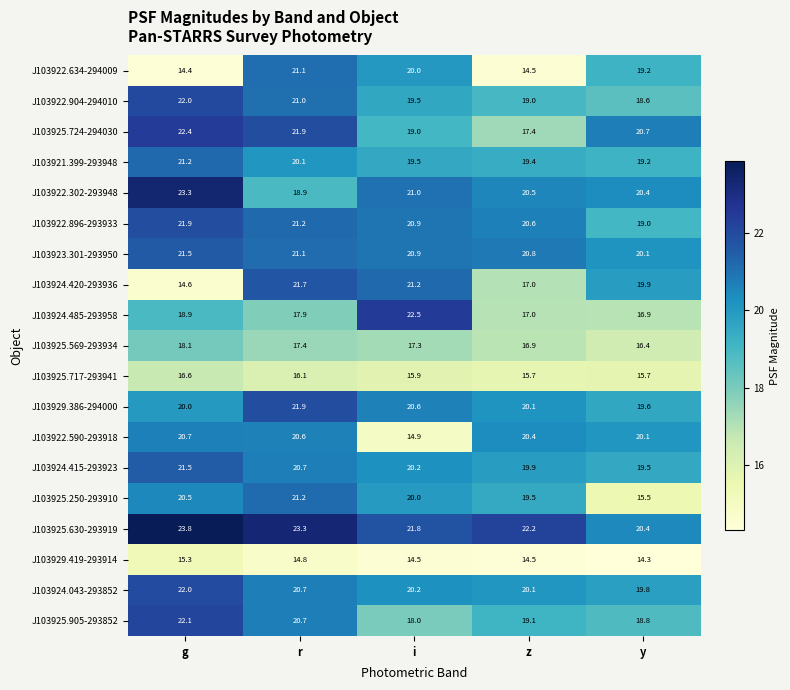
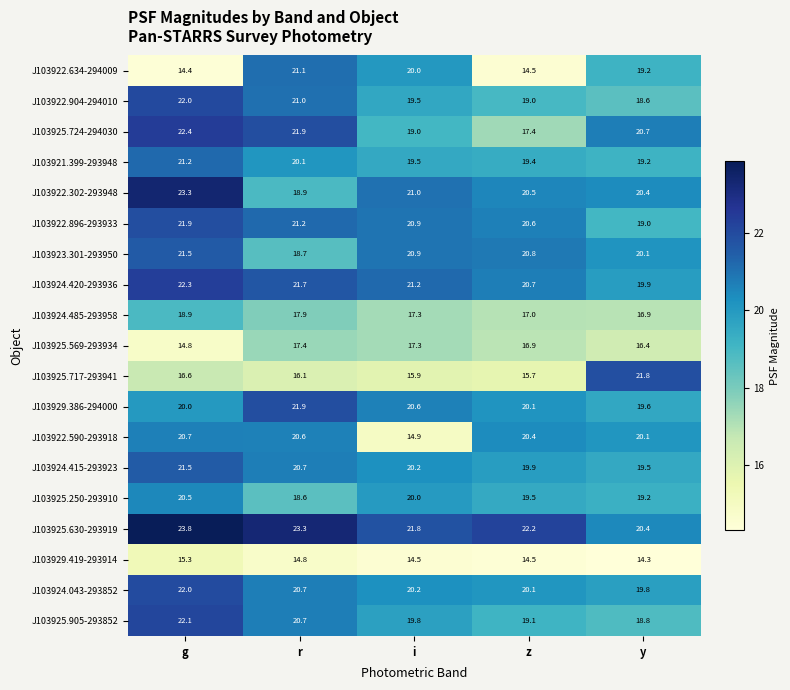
  {
    "J103922.634-294009": {
      "g": 14.4,
      "r": 21.1,
      "i": 20.0,
      "z": 14.5,
      "y": 19.2
    },
    "J103922.904-294010": {
      "g": 22.0,
      "r": 21.0,
      "i": 19.5,
      "z": 19.0,
      "y": 18.6
    },
    "J103925.724-294030": {
      "g": 22.4,
      "r": 21.9,
      "i": 19.0,
      "z": 17.4,
      "y": 20.7
    },
    "J103921.399-293948": {
      "g": 21.2,
      "r": 20.1,
      "i": 19.5,
      "z": 19.4,
      "y": 19.2
    },
    "J103922.302-293948": {
      "g": 23.3,
      "r": 18.9,
      "i": 21.0,
      "z": 20.5,
      "y": 20.4
    },
    "J103922.896-293933": {
      "g": 21.9,
      "r": 21.2,
      "i": 20.9,
      "z": 20.6,
      "y": 19.0
    },
    "J103923.301-293950": {
      "g": 21.5,
-     "r": 21.1,
+     "r": 18.7,
      "i": 20.9,
      "z": 20.8,
      "y": 20.1
    },
    "J103924.420-293936": {
-     "g": 14.6,
+     "g": 22.3,
      "r": 21.7,
      "i": 21.2,
-     "z": 17.0,
+     "z": 20.7,
      "y": 19.9
    },
    "J103924.485-293958": {
      "g": 18.9,
      "r": 17.9,
-     "i": 22.5,
+     "i": 17.3,
      "z": 17.0,
      "y": 16.9
    },
    "J103925.569-293934": {
-     "g": 18.1,
+     "g": 14.8,
      "r": 17.4,
      "i": 17.3,
      "z": 16.9,
      "y": 16.4
    },
    "J103925.717-293941": {
      "g": 16.6,
      "r": 16.1,
      "i": 15.9,
      "z": 15.7,
-     "y": 15.7
+     "y": 21.8
    },
    "J103929.386-294000": {
      "g": 20.0,
      "r": 21.9,
      "i": 20.6,
      "z": 20.1,
      "y": 19.6
    },
    "J103922.590-293918": {
      "g": 20.7,
      "r": 20.6,
      "i": 14.9,
      "z": 20.4,
      "y": 20.1
    },
    "J103924.415-293923": {
      "g": 21.5,
      "r": 20.7,
      "i": 20.2,
      "z": 19.9,
      "y": 19.5
    },
    "J103925.250-293910": {
      "g": 20.5,
-     "r": 21.2,
+     "r": 18.6,
      "i": 20.0,
      "z": 19.5,
-     "y": 15.5
+     "y": 19.2
    },
    "J103925.630-293919": {
      "g": 23.8,
      "r": 23.3,
      "i": 21.8,
      "z": 22.2,
      "y": 20.4
    },
    "J103929.419-293914": {
      "g": 15.3,
      "r": 14.8,
      "i": 14.5,
      "z": 14.5,
      "y": 14.3
    },
    "J103924.043-293852": {
      "g": 22.0,
      "r": 20.7,
      "i": 20.2,
      "z": 20.1,
      "y": 19.8
    },
    "J103925.905-293852": {
      "g": 22.1,
      "r": 20.7,
-     "i": 18.0,
+     "i": 19.8,
      "z": 19.1,
      "y": 18.8
    }
  }
